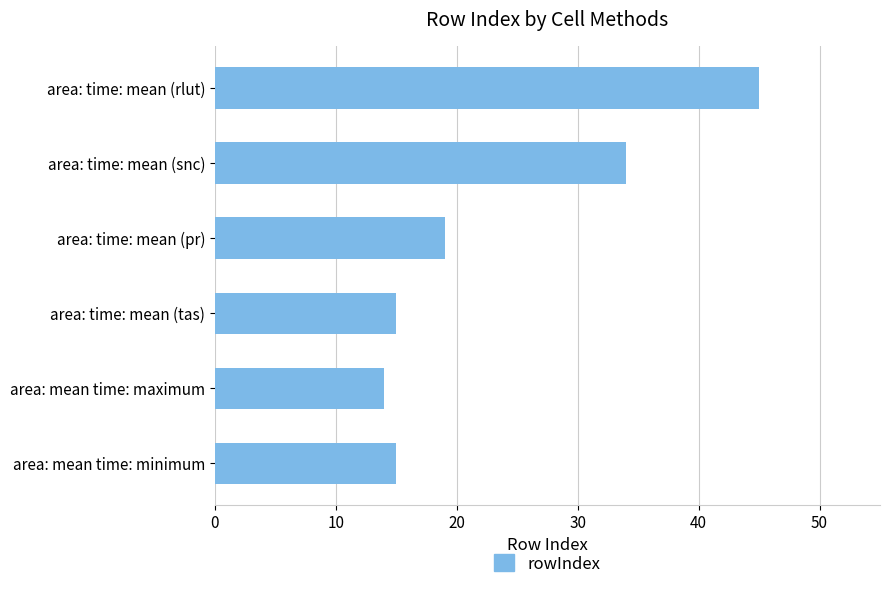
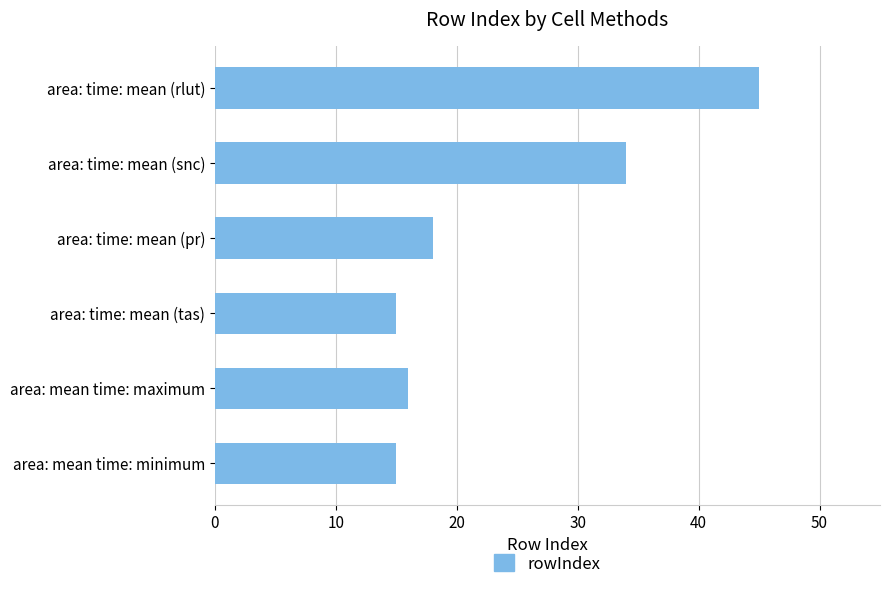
  {
    "area: time: mean (rlut)": 45,
    "area: time: mean (snc)": 34,
-   "area: time: mean (pr)": 19,
+   "area: time: mean (pr)": 18,
    "area: time: mean (tas)": 15,
-   "area: mean time: maximum": 14,
+   "area: mean time: maximum": 16,
    "area: mean time: minimum": 15
  }
